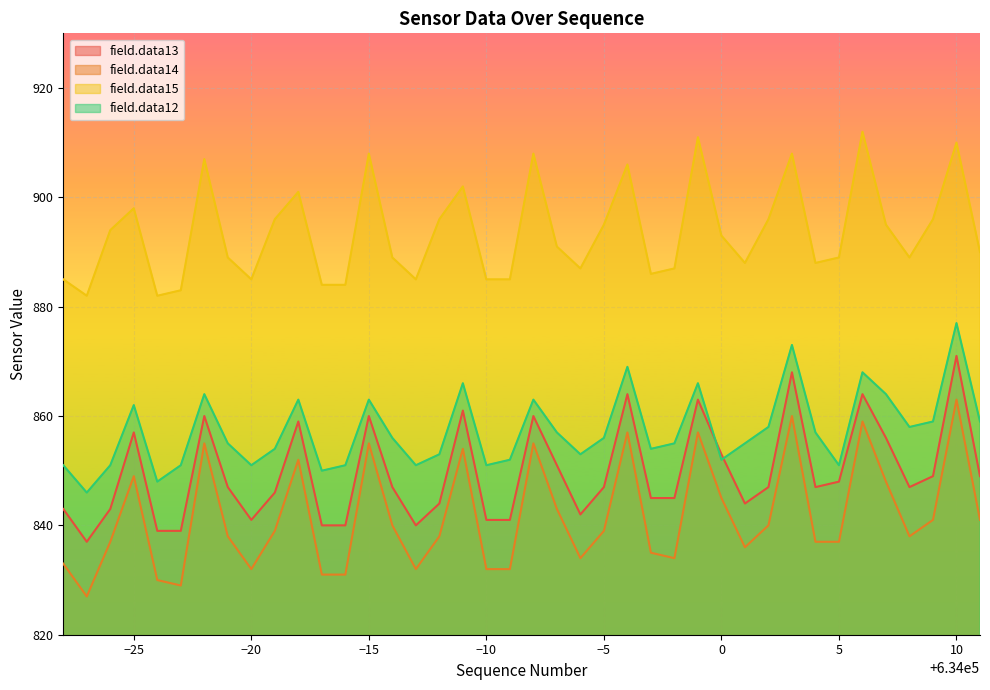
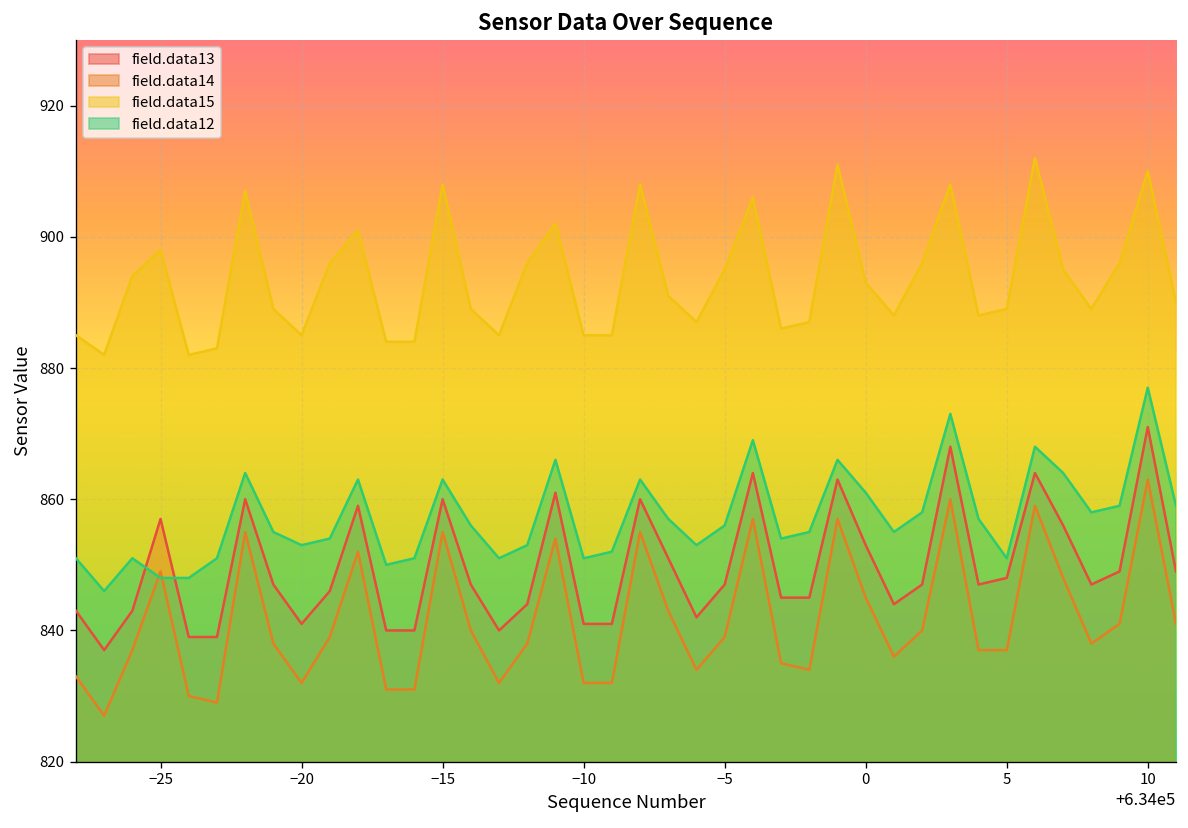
  {
    "field.data12": {
-     "−25": 862,
-     "−20": 851,
+     "−25": 848,
+     "−20": 853,
      "−15": 863,
      "−10": 851,
      "−5": 856,
-     "0": 852,
+     "0": 861,
      "5": 851,
      "10": 877
    }
  }
